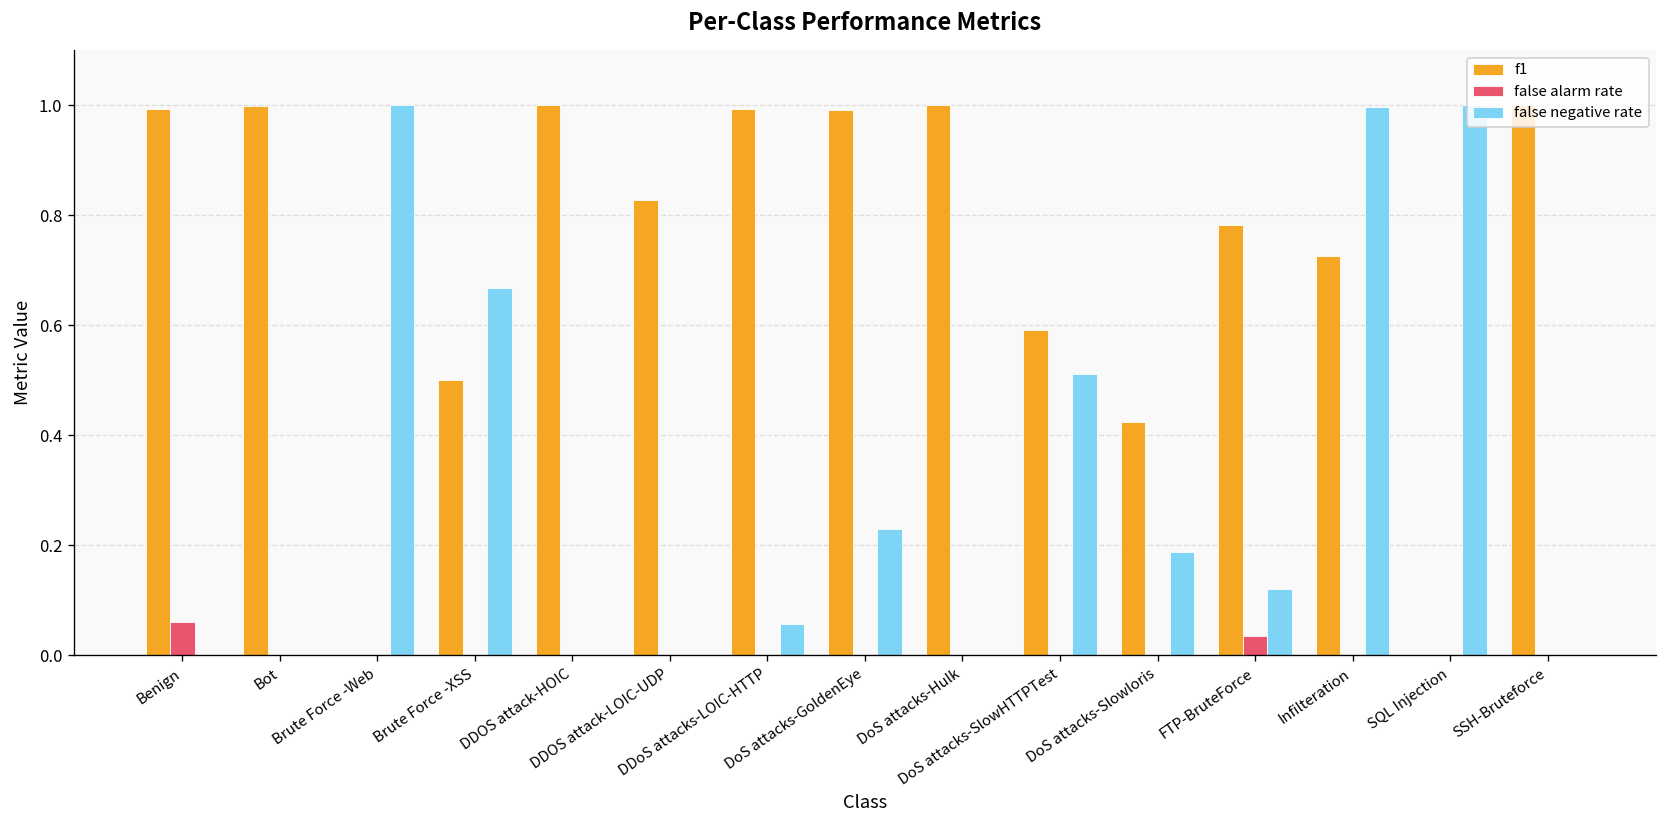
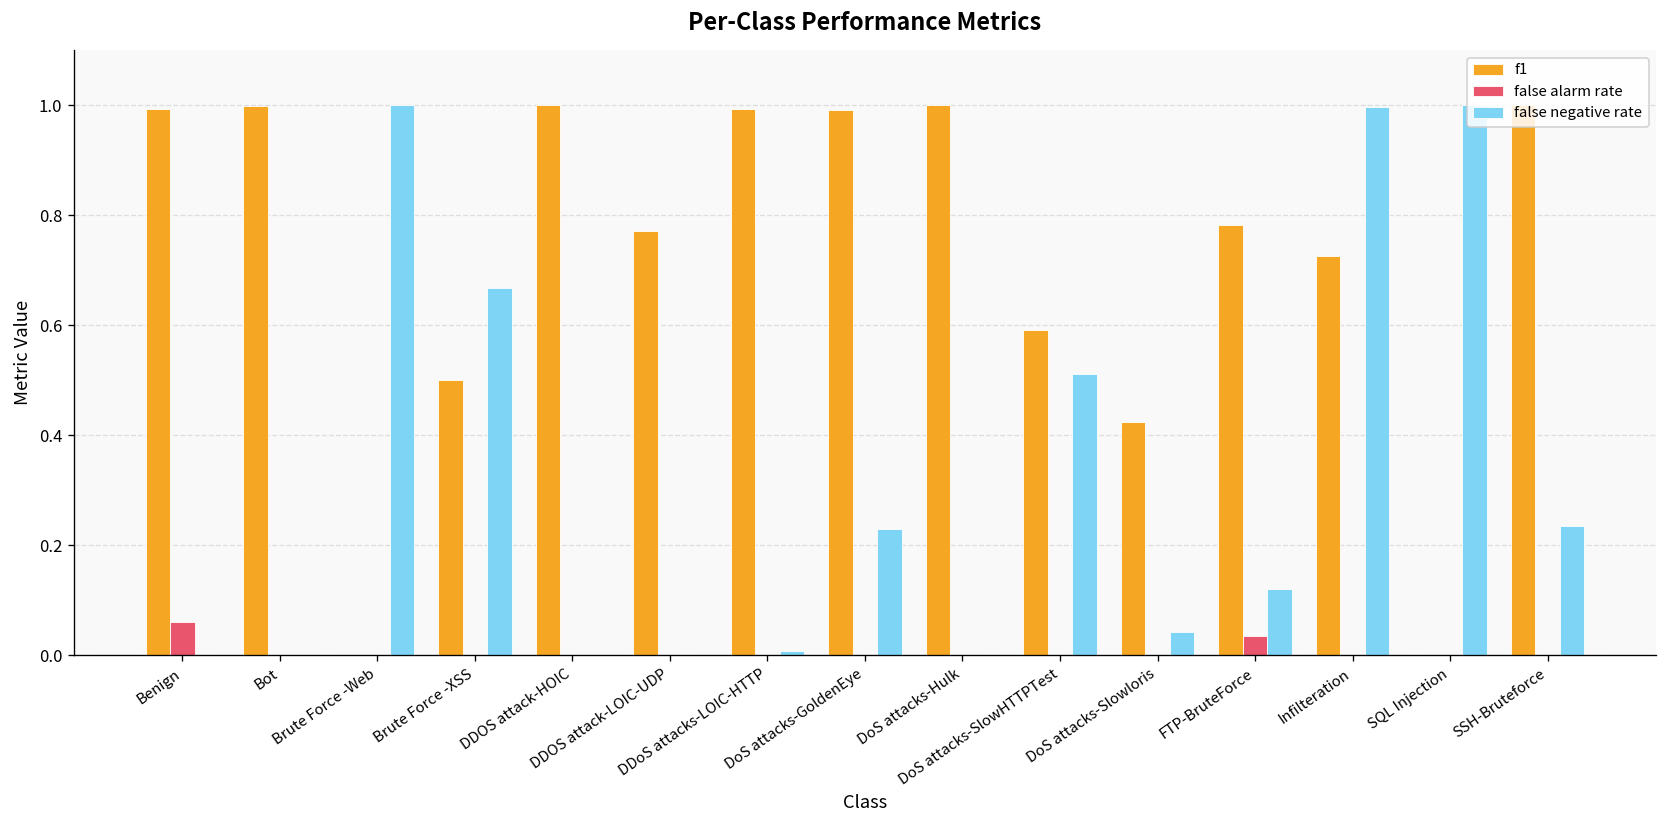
  {
    "f1": {
      "Benign": 0.99,
      "Bot": 1.00,
      "Brute Force -Web": 0.00,
      "Brute Force -XSS": 0.50,
      "DDOS attack-HOIC": 1.00,
-     "DDOS attack-LOIC-UDP": 0.83,
+     "DDOS attack-LOIC-UDP": 0.77,
      "DDoS attacks-LOIC-HTTP": 0.99,
      "DoS attacks-GoldenEye": 0.99,
      "DoS attacks-Hulk": 1.00,
      "DoS attacks-SlowHTTPTest": 0.59,
      "DoS attacks-Slowloris": 0.42,
      "FTP-BruteForce": 0.78,
      "Infilteration": 0.73,
      "SQL Injection": 0.00
    },
    "false alarm rate": {
      "Benign": 0.06,
      "Brute Force -Web": 0.00,
      "Brute Force -XSS": 0.00,
      "FTP-BruteForce": 0.04,
      "SQL Injection": 0.00
    },
    "false negative rate": {
      "Brute Force -Web": 1.00,
      "Brute Force -XSS": 0.67,
      "DDOS attack-LOIC-UDP": 0.00,
-     "DDoS attacks-LOIC-HTTP": 0.06,
+     "DDoS attacks-LOIC-HTTP": 0.01,
      "DoS attacks-GoldenEye": 0.23,
      "DoS attacks-SlowHTTPTest": 0.51,
-     "DoS attacks-Slowloris": 0.19,
+     "DoS attacks-Slowloris": 0.04,
      "FTP-BruteForce": 0.12,
      "Infilteration": 1.00,
-     "SSH-Bruteforce": 0.00
+     "SSH-Bruteforce": 0.23
    }
  }
